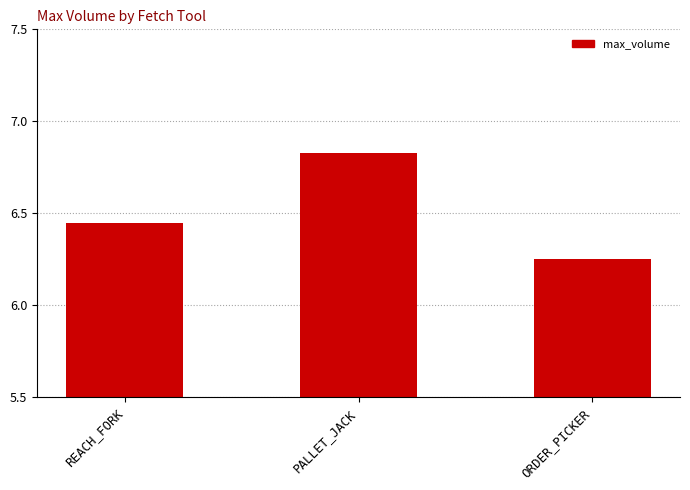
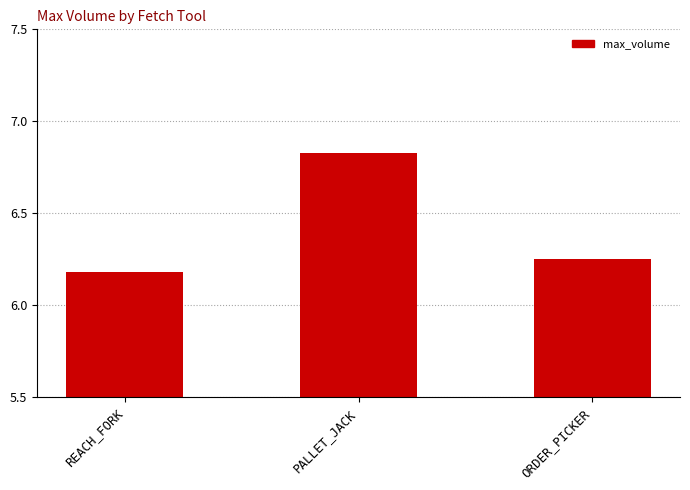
  {
-   "REACH_FORK": 6.45,
+   "REACH_FORK": 6.18,
    "PALLET_JACK": 6.83,
    "ORDER_PICKER": 6.25
  }
